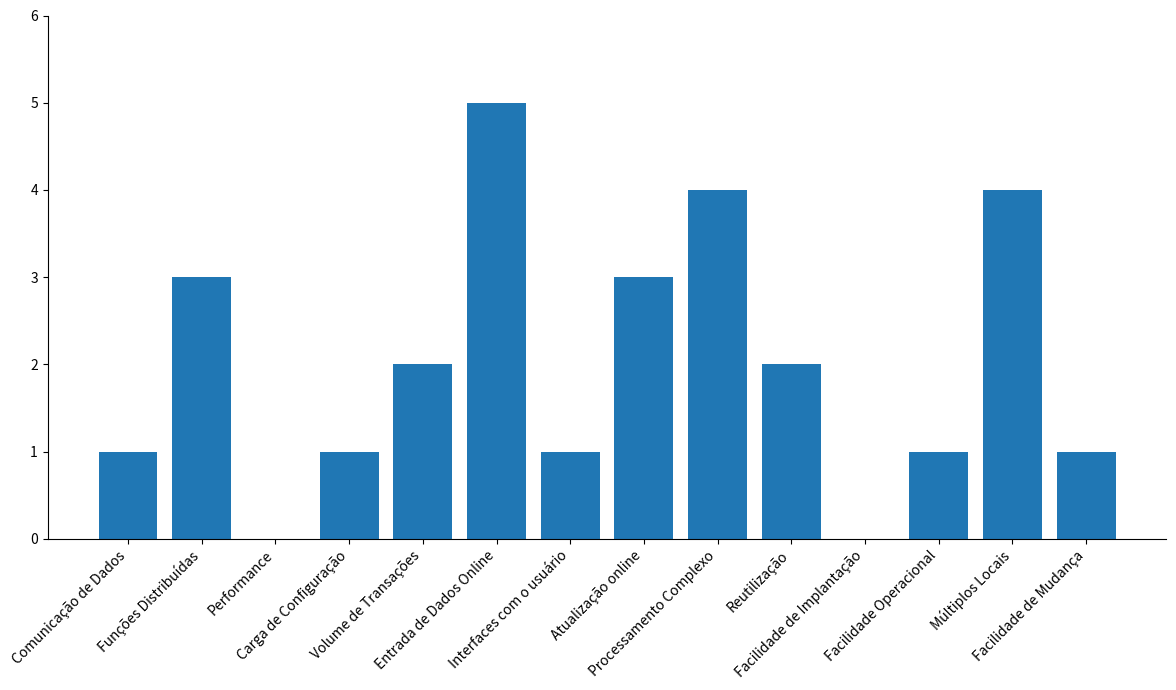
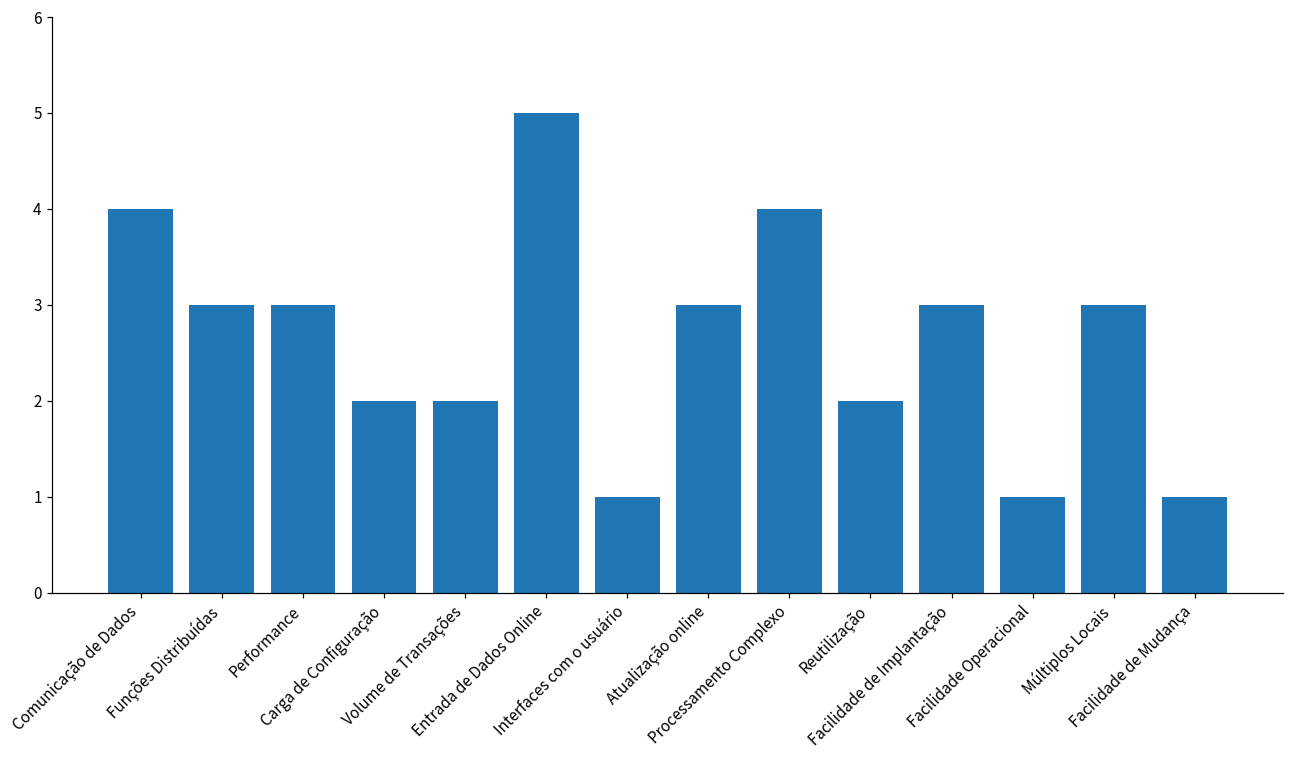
  {
-   "Comunicação de Dados": 1,
+   "Comunicação de Dados": 4,
    "Funções Distribuídas": 3,
-   "Performance": 0,
-   "Carga de Configuração": 1,
+   "Performance": 3,
+   "Carga de Configuração": 2,
    "Volume de Transações": 2,
    "Entrada de Dados Online": 5,
    "Interfaces com o usuário": 1,
    "Atualização online": 3,
    "Processamento Complexo": 4,
    "Reutilização": 2,
-   "Facilidade de Implantação": 0,
+   "Facilidade de Implantação": 3,
    "Facilidade Operacional": 1,
-   "Múltiplos Locais": 4,
+   "Múltiplos Locais": 3,
    "Facilidade de Mudança": 1
  }
